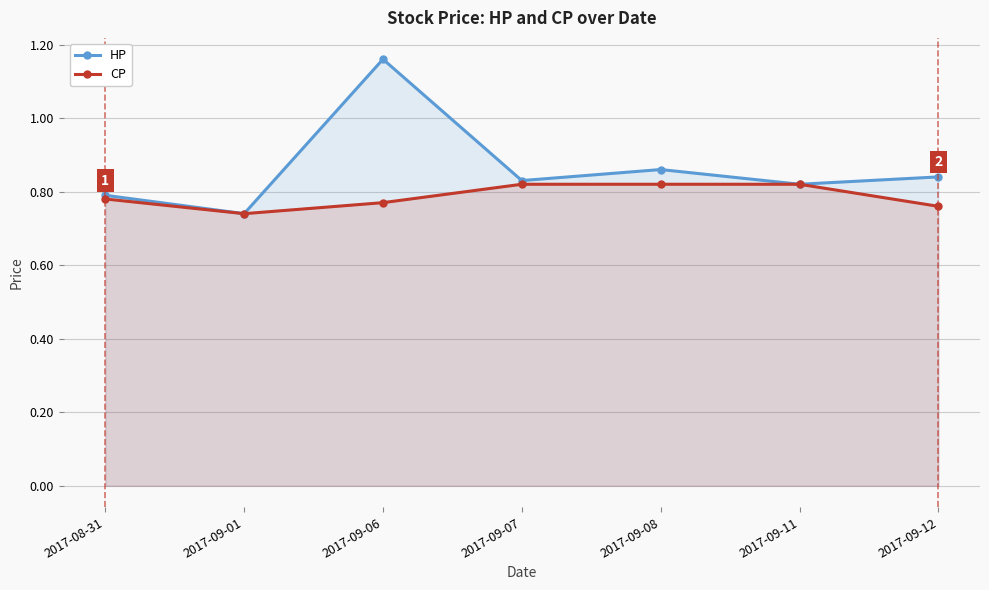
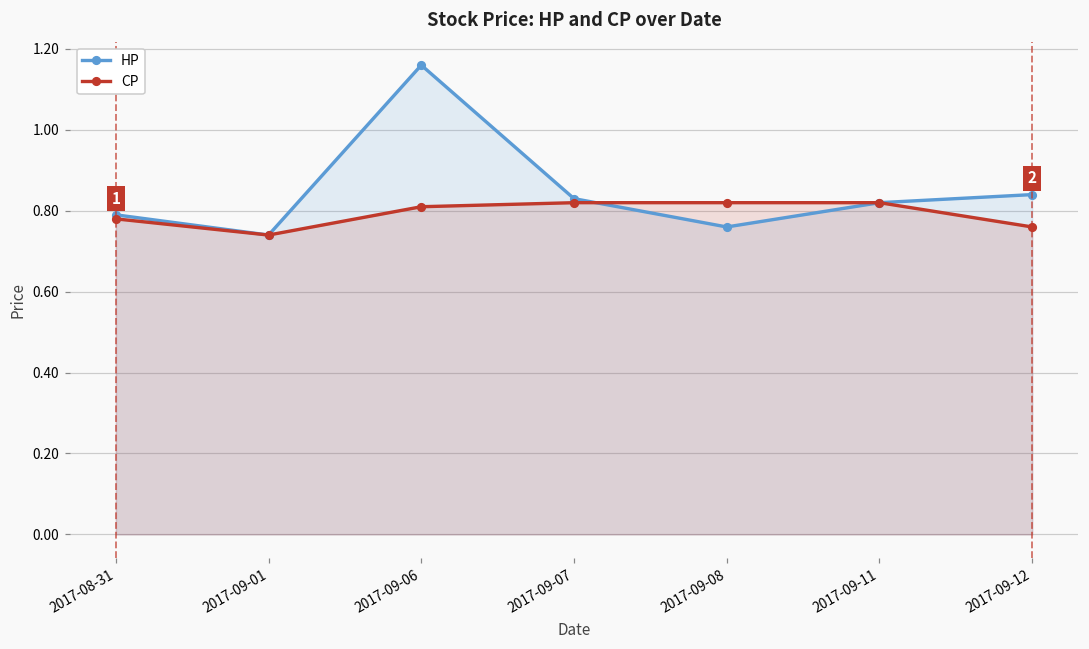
  {
    "HP": {
      "2017-09-06": 1.16,
      "2017-09-07": 0.83,
-     "2017-09-08": 0.86
+     "2017-09-08": 0.76
    },
    "CP": {
-     "2017-09-06": 0.77,
+     "2017-09-06": 0.81,
      "2017-09-07": 0.82,
      "2017-09-08": 0.82,
      "2017-09-12": 0.76
    }
  }
